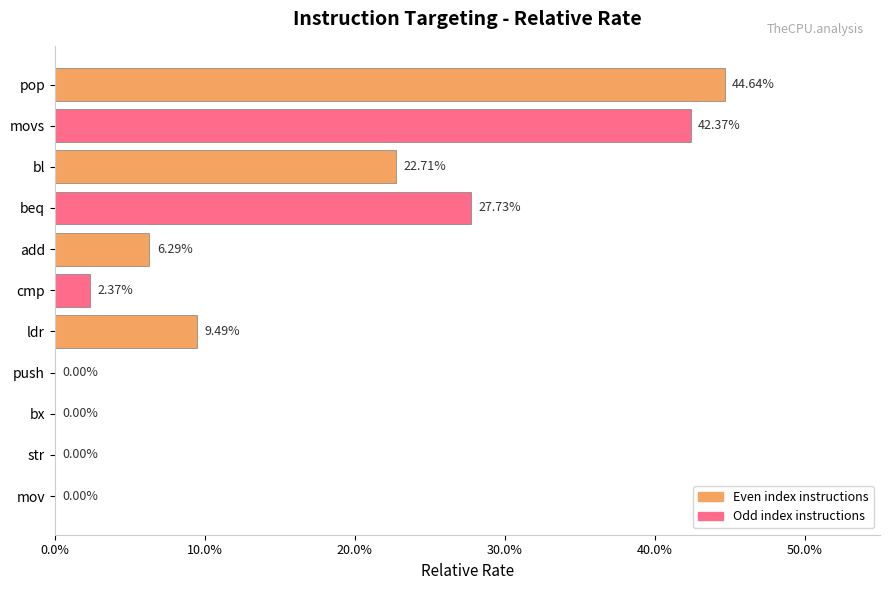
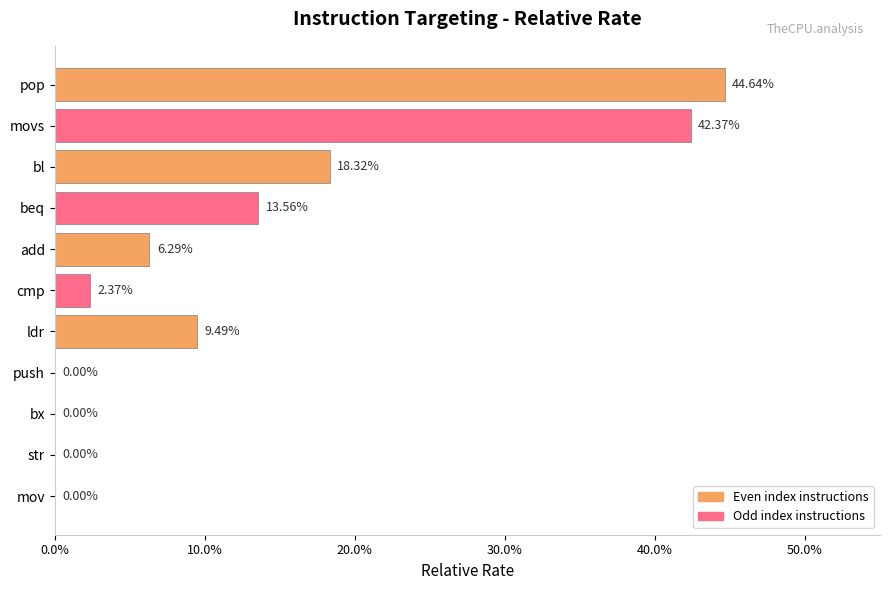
  {
    "pop": "44.64%",
    "movs": "42.37%",
-   "bl": "22.71%",
-   "beq": "27.73%",
+   "bl": "18.32%",
+   "beq": "13.56%",
    "add": "6.29%",
    "cmp": "2.37%",
    "ldr": "9.49%",
    "push": "0.00%",
    "bx": "0.00%",
    "str": "0.00%",
    "mov": "0.00%"
  }
